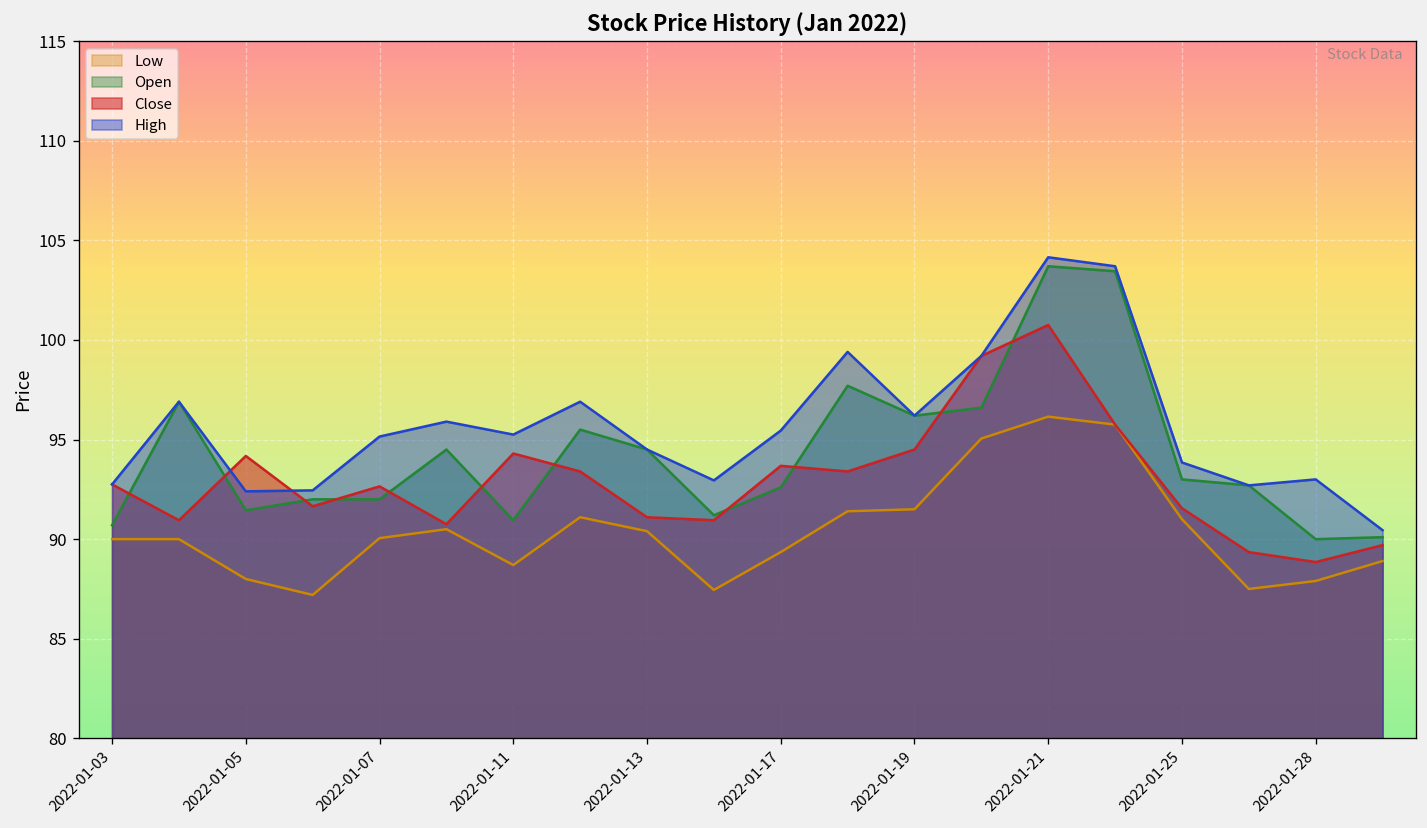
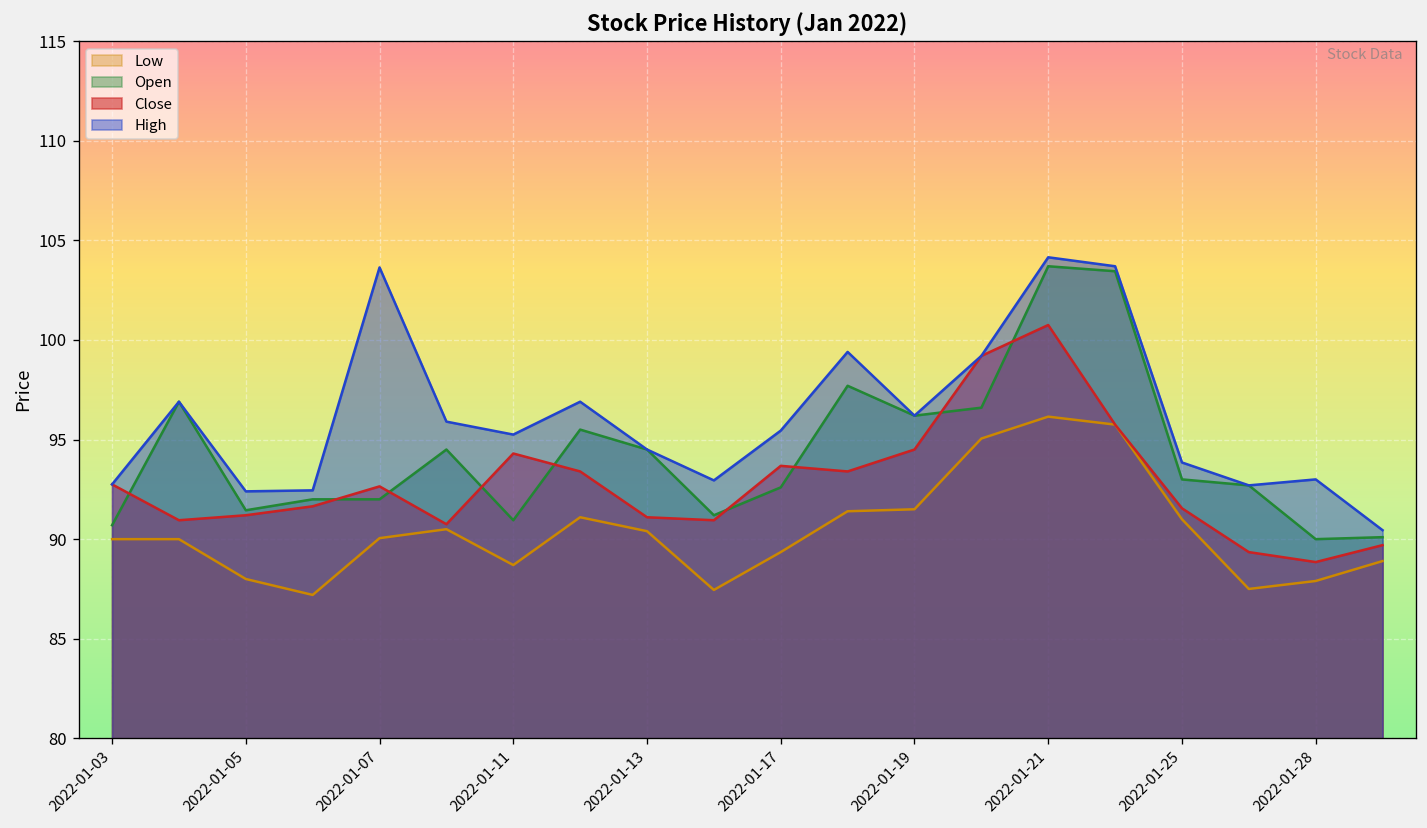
  {
    "Low": {
      "2022-01-03": 90.0,
      "2022-01-05": 88.0,
      "2022-01-07": 90.1,
      "2022-01-11": 88.7,
      "2022-01-13": 90.4,
      "2022-01-17": 89.3,
      "2022-01-19": 91.5,
      "2022-01-21": 96.2,
      "2022-01-25": 91.0,
      "2022-01-28": 87.9
    },
    "Open": {
      "2022-01-03": 90.7,
      "2022-01-05": 91.4,
      "2022-01-07": 92.0,
      "2022-01-11": 90.9,
      "2022-01-17": 92.6,
      "2022-01-21": 103.7,
      "2022-01-25": 93.0,
      "2022-01-28": 90.0
    },
    "Close": {
-     "2022-01-05": 94.2,
+     "2022-01-05": 91.2,
      "2022-01-07": 92.7,
      "2022-01-11": 94.3,
      "2022-01-13": 91.1,
      "2022-01-17": 93.7,
      "2022-01-19": 94.5,
      "2022-01-21": 100.8,
      "2022-01-25": 91.6,
      "2022-01-28": 88.8
    },
    "High": {
      "2022-01-05": 92.4,
-     "2022-01-07": 95.2,
+     "2022-01-07": 103.6,
      "2022-01-11": 95.3,
      "2022-01-17": 95.4,
      "2022-01-21": 104.2,
      "2022-01-25": 93.8,
      "2022-01-28": 93.0
    }
  }
